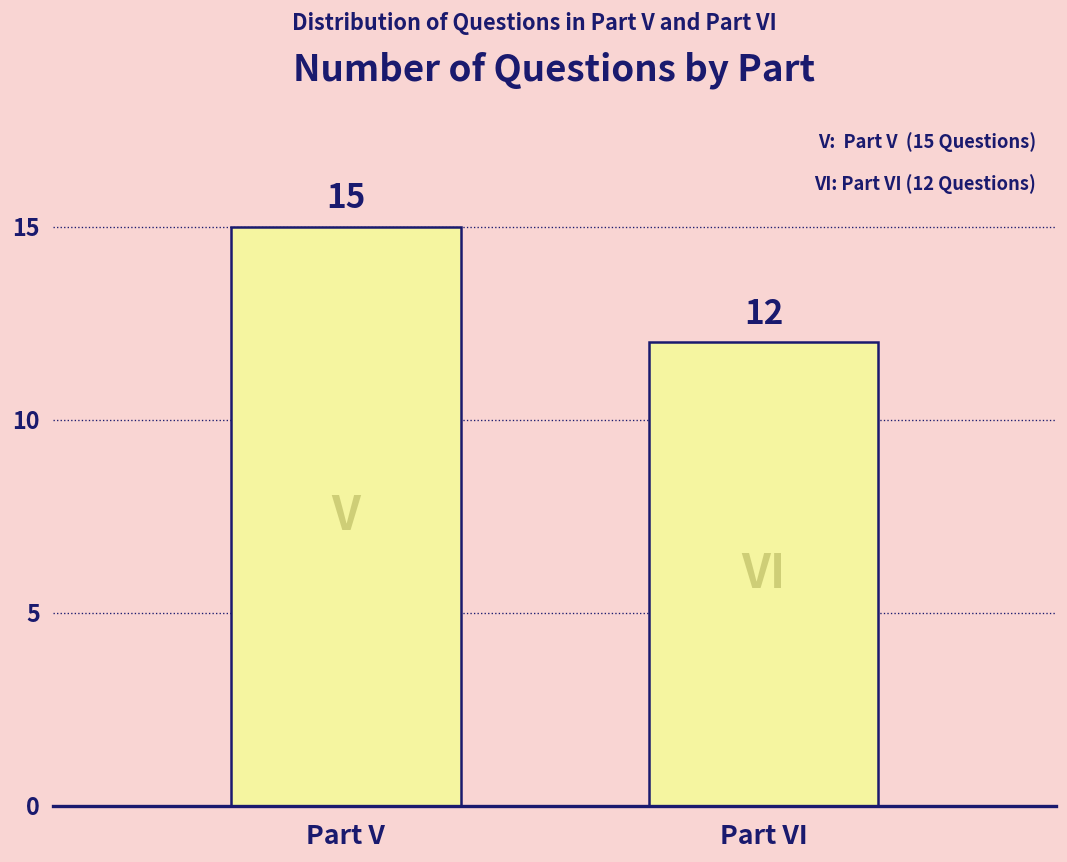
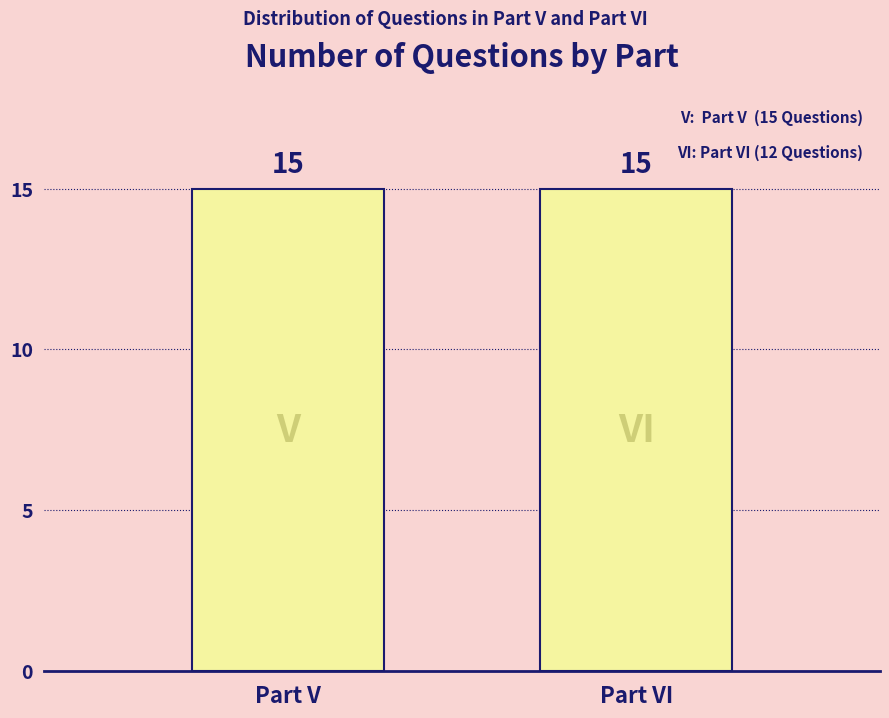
  {
    "Part V": 15,
-   "Part VI": 12
+   "Part VI": 15
  }
